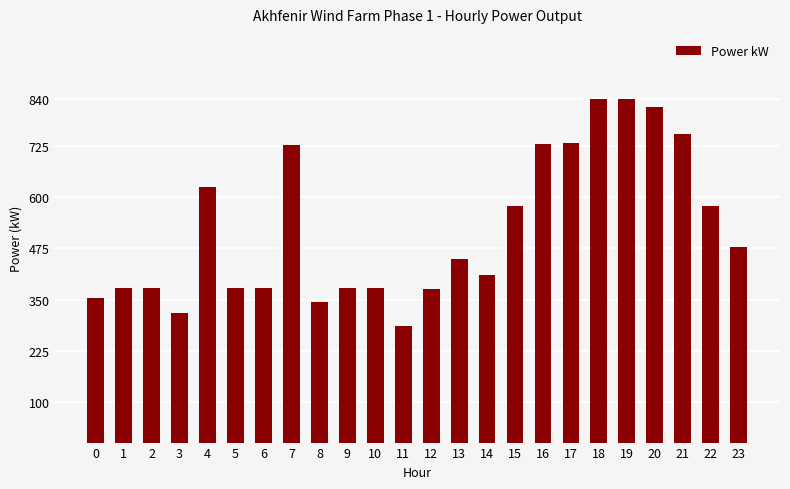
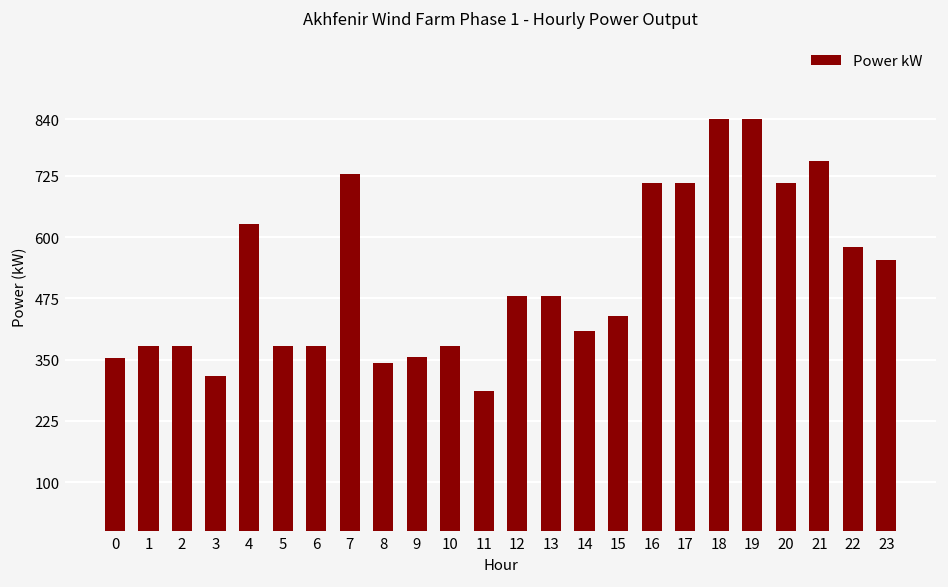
  {
    "0": 350,
    "1": 380,
    "2": 380,
    "3": 320,
    "4": 630,
    "5": 380,
    "6": 380,
    "7": 730,
    "8": 340,
-   "9": 380,
+   "9": 360,
    "10": 380,
    "11": 290,
-   "12": 380,
-   "13": 450,
+   "12": 480,
+   "13": 480,
    "14": 410,
-   "15": 580,
-   "16": 730,
-   "17": 730,
+   "15": 440,
+   "16": 710,
+   "17": 710,
    "18": 840,
    "19": 840,
-   "20": 820,
+   "20": 710,
    "21": 760,
    "22": 580,
-   "23": 480
+   "23": 550
  }
